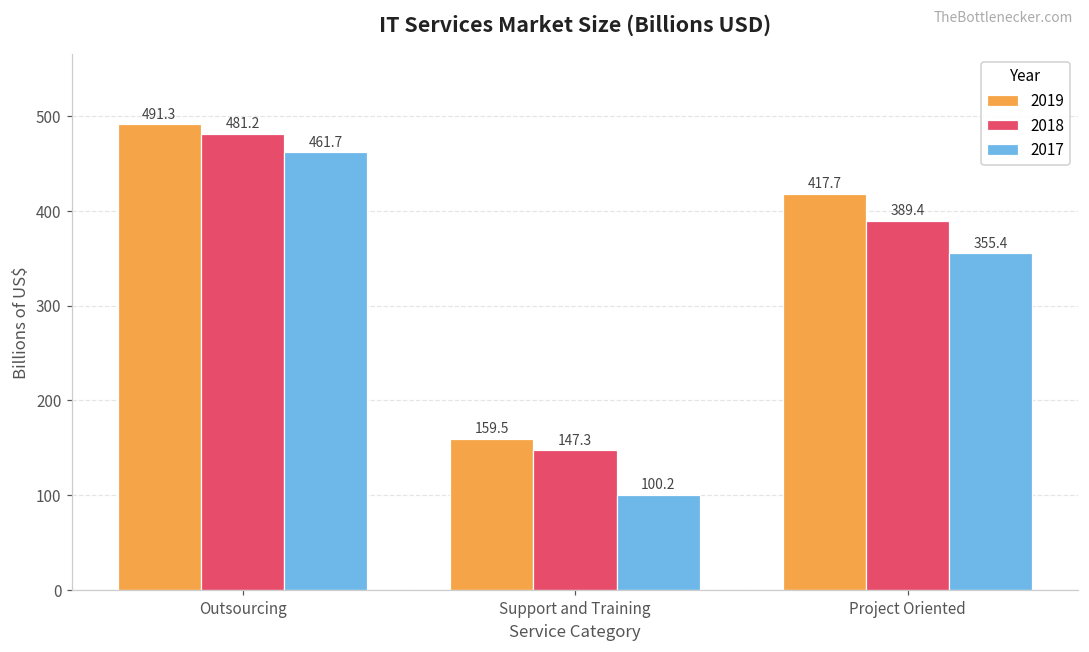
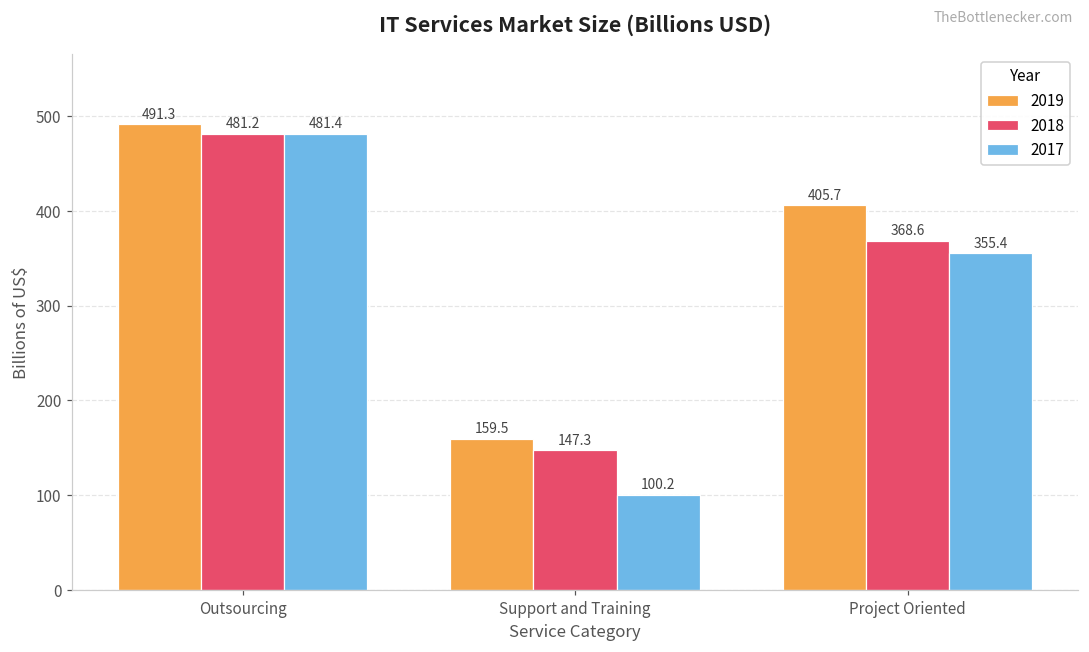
  {
    "2019": {
      "Outsourcing": 491.3,
      "Support and Training": 159.5,
-     "Project Oriented": 417.7
+     "Project Oriented": 405.7
    },
    "2018": {
      "Outsourcing": 481.2,
      "Support and Training": 147.3,
-     "Project Oriented": 389.4
+     "Project Oriented": 368.6
    },
    "2017": {
-     "Outsourcing": 461.7,
+     "Outsourcing": 481.4,
      "Support and Training": 100.2,
      "Project Oriented": 355.4
    }
  }
